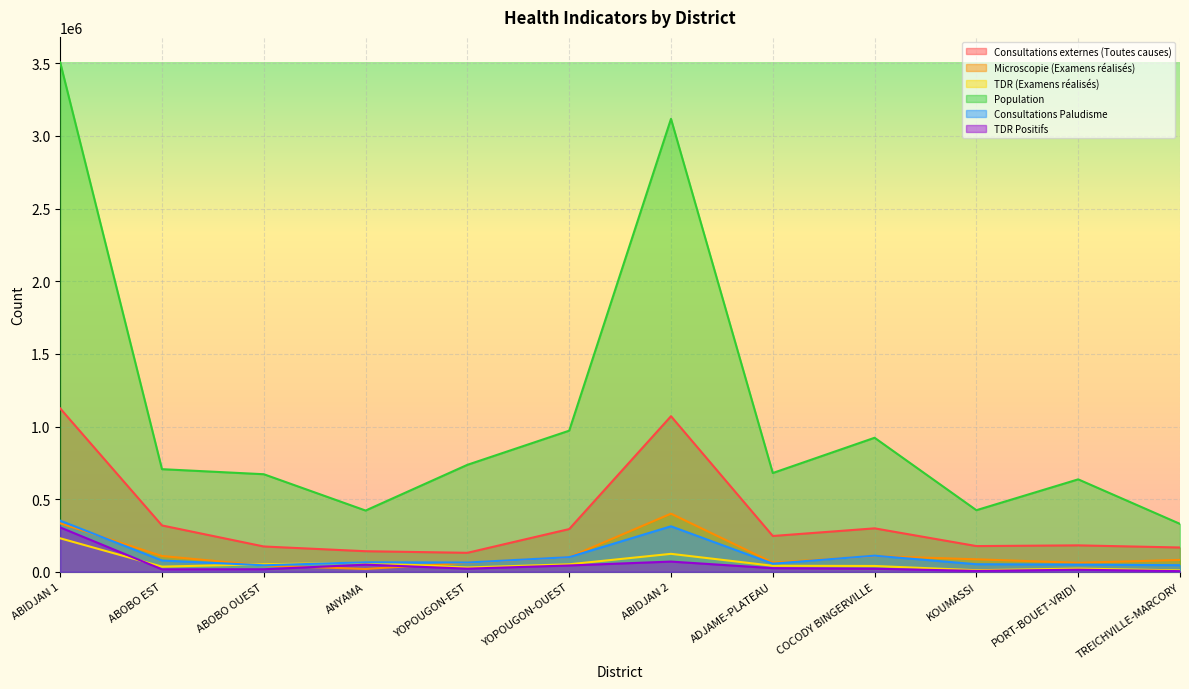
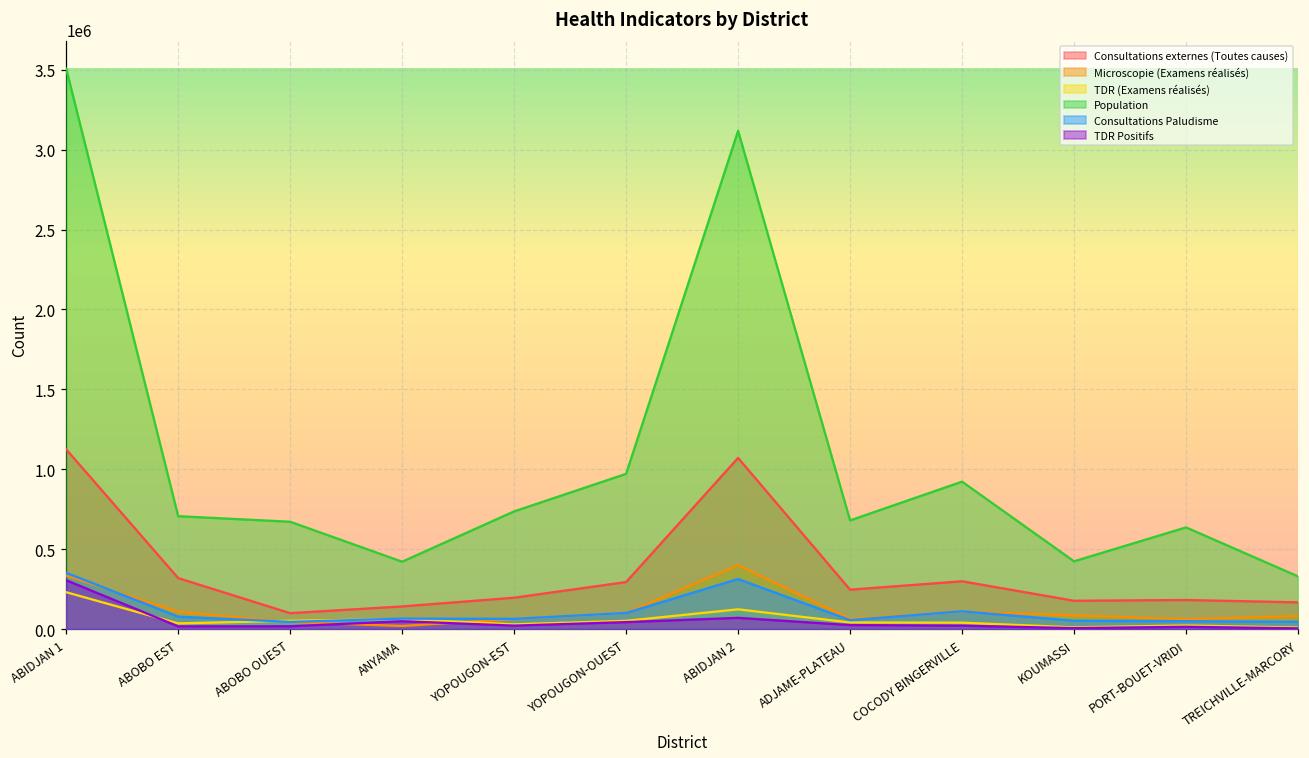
  {
    "Consultations externes (Toutes causes)": {
      "ABIDJAN 1": 1120000,
      "ABOBO EST": 320000,
-     "ABOBO OUEST": 170000,
+     "ABOBO OUEST": 100000,
      "ANYAMA": 140000,
-     "YOPOUGON-EST": 130000,
+     "YOPOUGON-EST": 200000,
      "YOPOUGON-OUEST": 290000,
      "ABIDJAN 2": 1070000,
      "ADJAME-PLATEAU": 250000,
      "COCODY BINGERVILLE": 300000,
      "KOUMASSI": 180000,
      "PORT-BOUET-VRIDI": 180000,
      "TREICHVILLE-MARCORY": 170000
    },
    "Population": {
      "ABIDJAN 1": 3510000,
      "ABOBO EST": 710000,
      "ABOBO OUEST": 670000,
      "ANYAMA": 420000,
      "YOPOUGON-EST": 740000,
      "YOPOUGON-OUEST": 970000,
      "ABIDJAN 2": 3120000,
      "ADJAME-PLATEAU": 680000,
      "COCODY BINGERVILLE": 920000,
      "KOUMASSI": 420000,
      "PORT-BOUET-VRIDI": 640000,
      "TREICHVILLE-MARCORY": 330000
    },
    "Consultations Paludisme": {
      "ABIDJAN 1": 350000,
      "ABOBO EST": 80000,
      "ABIDJAN 2": 310000,
      "KOUMASSI": 50000,
      "TREICHVILLE-MARCORY": 50000
    },
    "TDR Positifs": {
      "ABIDJAN 1": 310000,
      "ABOBO EST": 20000,
      "ABOBO OUEST": 20000,
      "ABIDJAN 2": 70000,
      "COCODY BINGERVILLE": 20000
    }
  }
